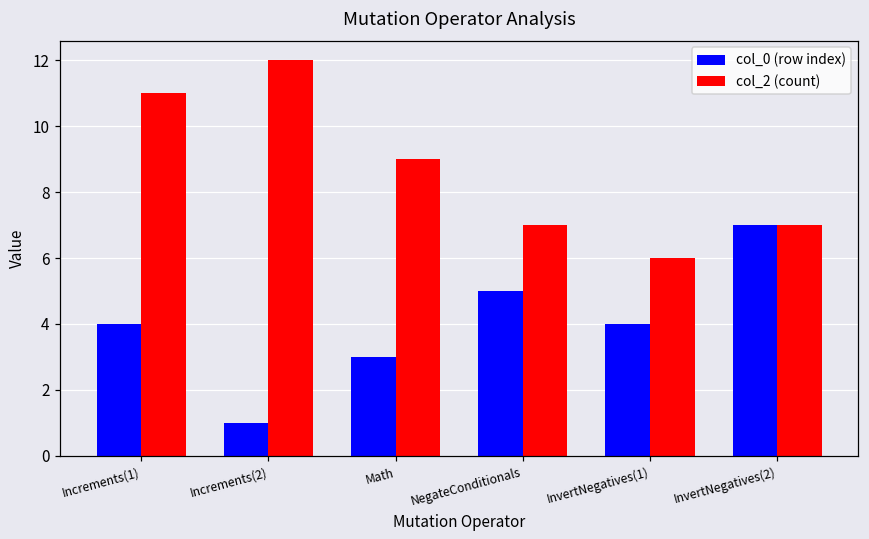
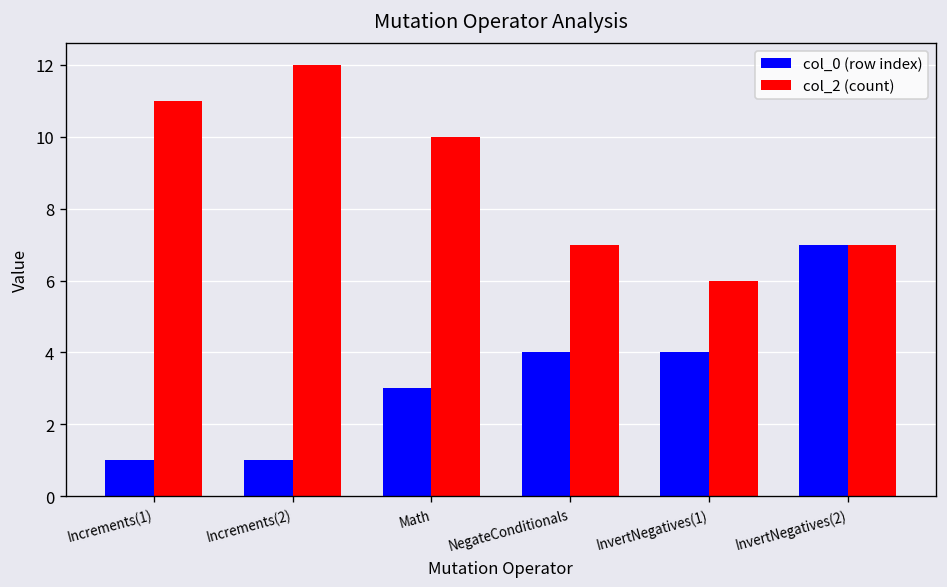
  {
    "col_0 (row index)": {
-     "Increments(1)": 4,
+     "Increments(1)": 1,
      "Increments(2)": 1,
      "Math": 3,
-     "NegateConditionals": 5,
+     "NegateConditionals": 4,
      "InvertNegatives(1)": 4,
      "InvertNegatives(2)": 7
    },
    "col_2 (count)": {
      "Increments(1)": 11,
      "Increments(2)": 12,
-     "Math": 9,
+     "Math": 10,
      "NegateConditionals": 7,
      "InvertNegatives(1)": 6,
      "InvertNegatives(2)": 7
    }
  }
